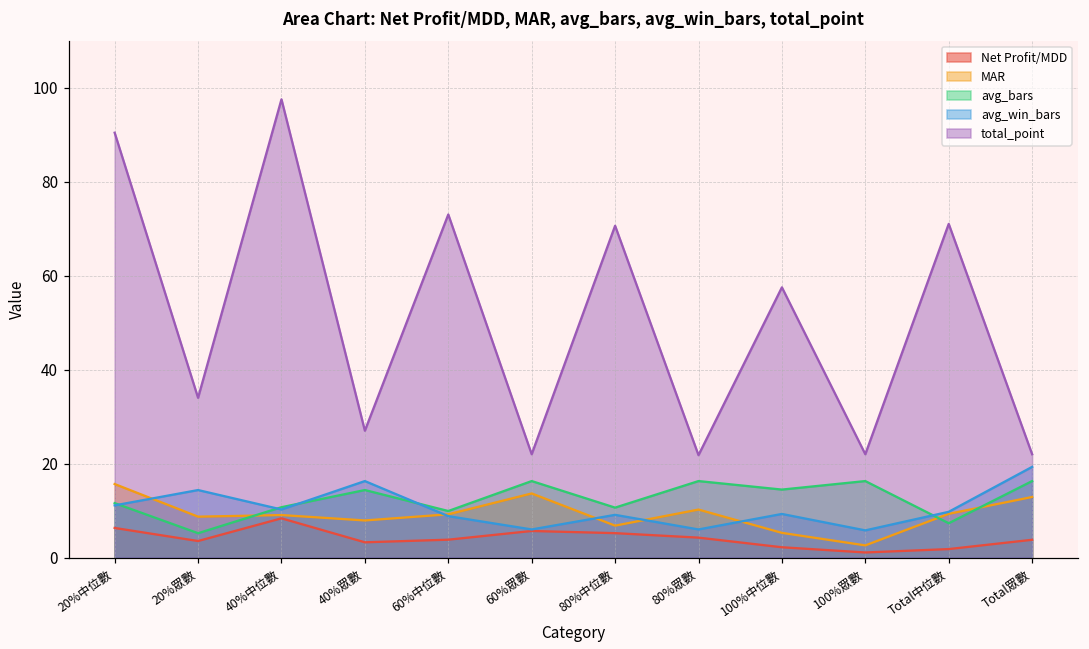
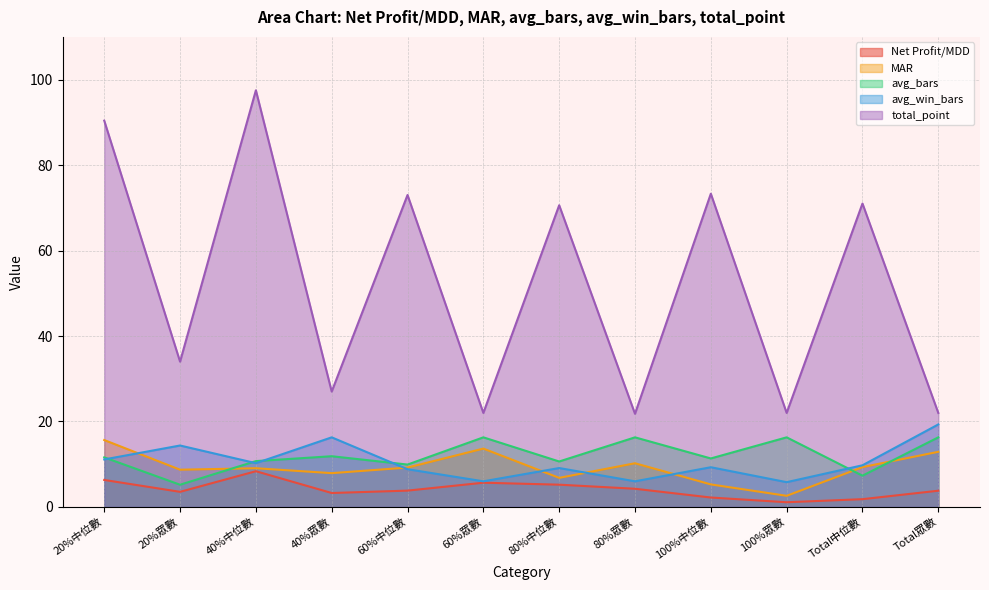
  {
    "Net Profit/MDD": {
      "20%中位數": 6,
      "20%眾數": 4,
      "40%中位數": 8,
      "40%眾數": 3,
      "60%中位數": 4,
      "80%中位數": 5,
      "80%眾數": 4,
      "100%中位數": 2,
      "100%眾數": 1,
      "Total中位數": 2,
      "Total眾數": 4
    },
    "MAR": {
      "20%中位數": 16,
      "20%眾數": 9,
      "40%中位數": 9,
      "40%眾數": 8,
      "60%眾數": 14,
      "80%中位數": 7,
      "80%眾數": 10,
      "100%中位數": 5,
      "100%眾數": 3,
      "Total眾數": 13
    },
    "avg_bars": {
      "20%眾數": 5,
-     "40%眾數": 14,
+     "40%眾數": 12,
      "60%中位數": 10,
      "60%眾數": 16,
      "80%中位數": 11,
      "80%眾數": 16,
-     "100%中位數": 14,
+     "100%中位數": 11,
      "100%眾數": 16,
      "Total中位數": 7,
      "Total眾數": 16
    },
    "avg_win_bars": {
      "20%眾數": 14,
      "40%眾數": 16,
      "80%中位數": 9,
      "80%眾數": 6,
      "100%中位數": 9,
      "100%眾數": 6,
      "Total眾數": 19
    },
    "total_point": {
      "20%中位數": 90,
      "20%眾數": 34,
      "40%中位數": 98,
      "40%眾數": 27,
      "60%中位數": 73,
      "60%眾數": 22,
      "80%中位數": 71,
      "80%眾數": 22,
-     "100%中位數": 58,
+     "100%中位數": 73,
      "100%眾數": 22,
      "Total中位數": 71,
      "Total眾數": 22
    }
  }
